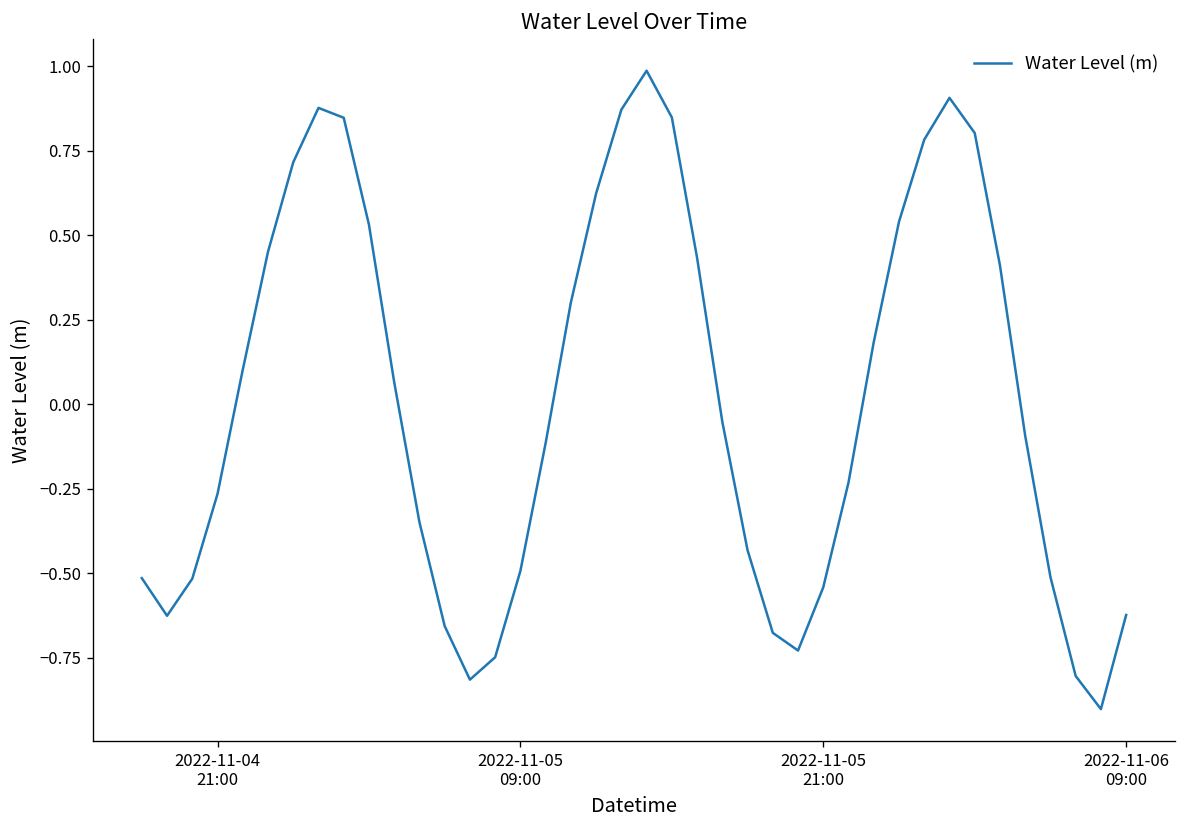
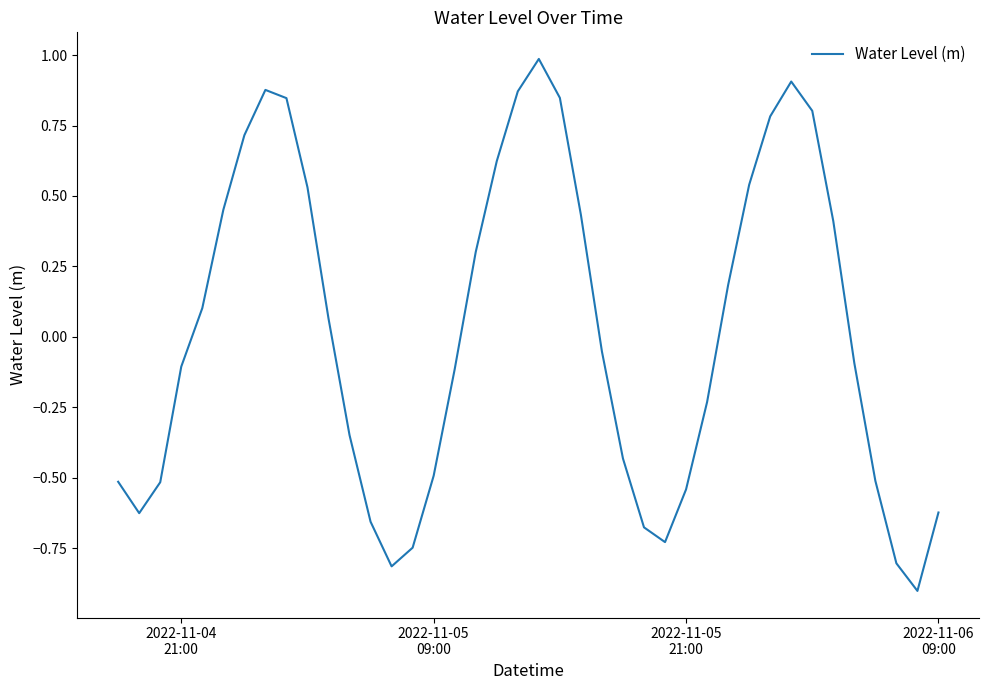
  {
-   "2022-11-04 21:00": -0.27,
+   "2022-11-04 21:00": -0.11,
    "2022-11-05 09:00": -0.49,
    "2022-11-05 21:00": -0.54,
    "2022-11-06 09:00": -0.62
  }
